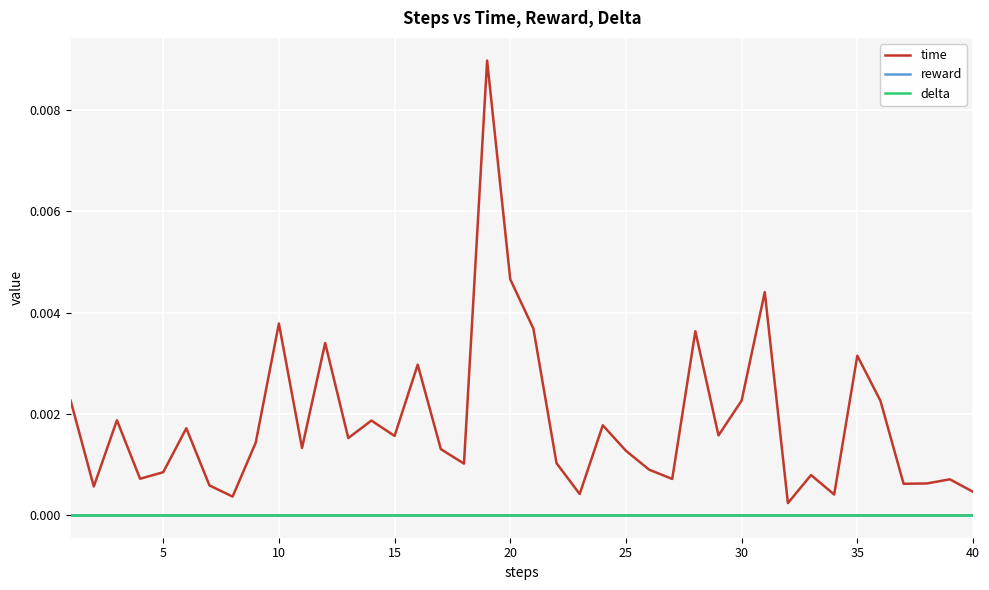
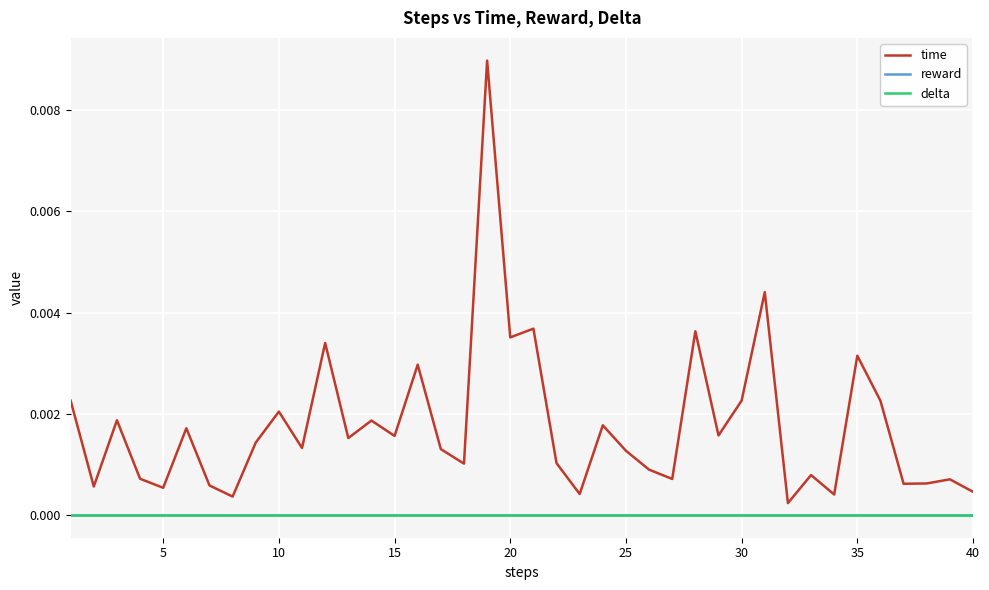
  {
    "time": {
-     "5": 0.0008,
-     "10": 0.0038,
+     "5": 0.0005,
+     "10": 0.0020,
      "15": 0.0016,
-     "20": 0.0047,
+     "20": 0.0035,
      "25": 0.0013,
      "30": 0.0023,
      "35": 0.0031,
      "40": 0.0005
    },
    "delta": {
      "5": 0.0000,
      "10": 0.0000,
      "15": 0.0000,
      "20": 0.0000,
      "25": 0.0000,
      "30": 0.0000,
      "35": 0.0000,
      "40": 0.0000
    }
  }
